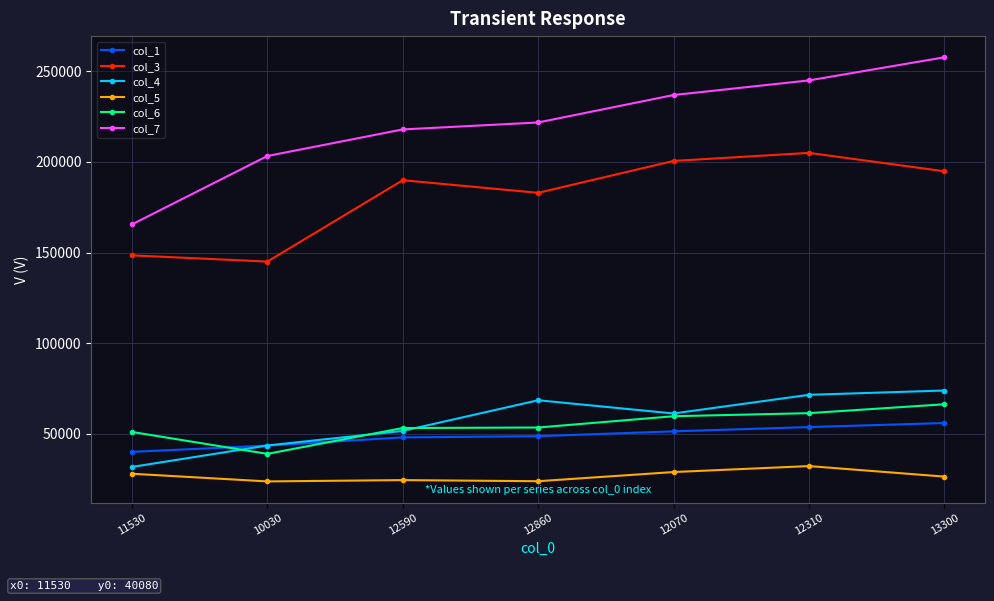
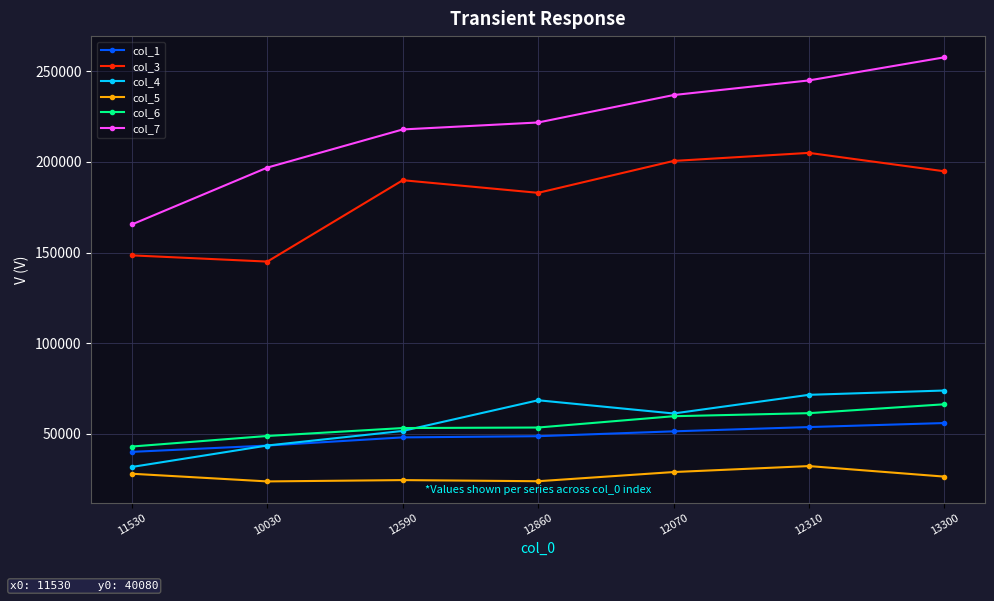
  {
    "col_1": {
      "11530": 40000,
      "12590": 48000,
      "12860": 49000,
      "12070": 51000,
      "12310": 54000,
      "13300": 56000
    },
    "col_3": {
      "11530": 148000,
      "10030": 145000,
      "12590": 190000,
      "12860": 183000,
      "12070": 201000,
      "12310": 205000,
      "13300": 195000
    },
    "col_4": {
      "11530": 32000,
      "12590": 52000,
      "12860": 69000,
      "12070": 61000,
      "12310": 72000,
      "13300": 74000
    },
    "col_5": {
      "11530": 28000,
      "10030": 24000,
      "12590": 25000,
      "12070": 29000,
      "12310": 32000,
      "13300": 26000
    },
    "col_6": {
-     "11530": 51000,
-     "10030": 39000,
+     "11530": 43000,
+     "10030": 49000,
      "12590": 53000,
      "12860": 54000,
      "12070": 60000,
      "12310": 61000,
      "13300": 66000
    },
    "col_7": {
      "11530": 166000,
-     "10030": 203000,
+     "10030": 197000,
      "12590": 218000,
      "12860": 222000,
      "12070": 237000,
      "12310": 245000,
      "13300": 258000
    }
  }
